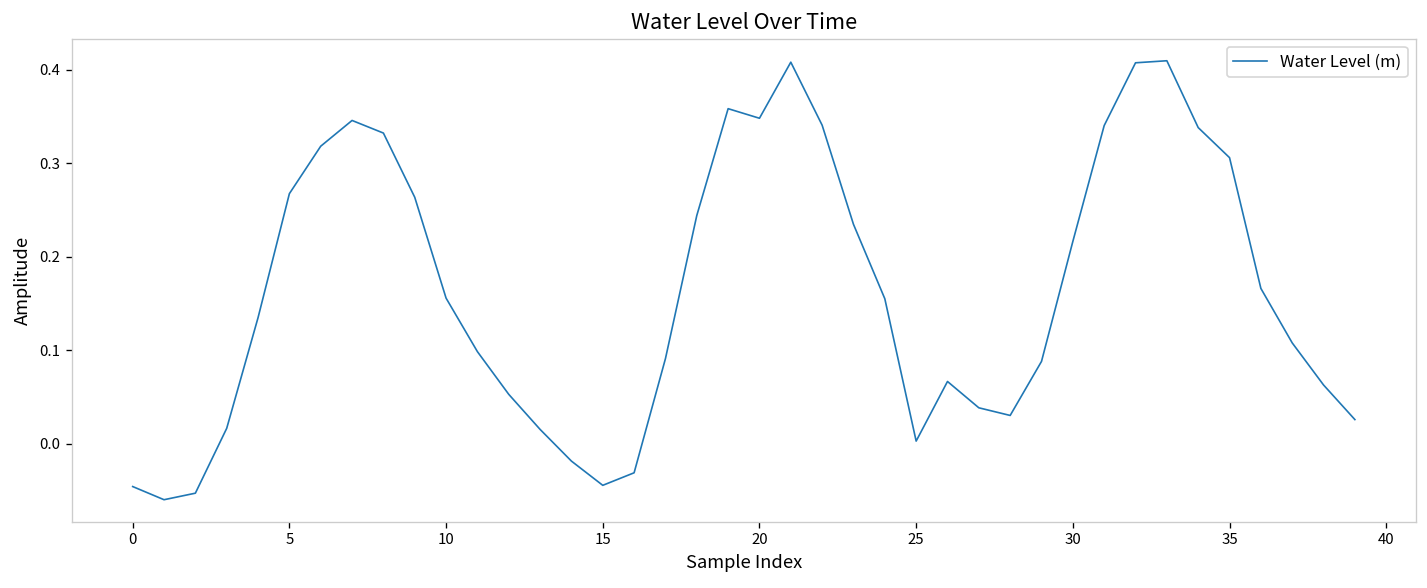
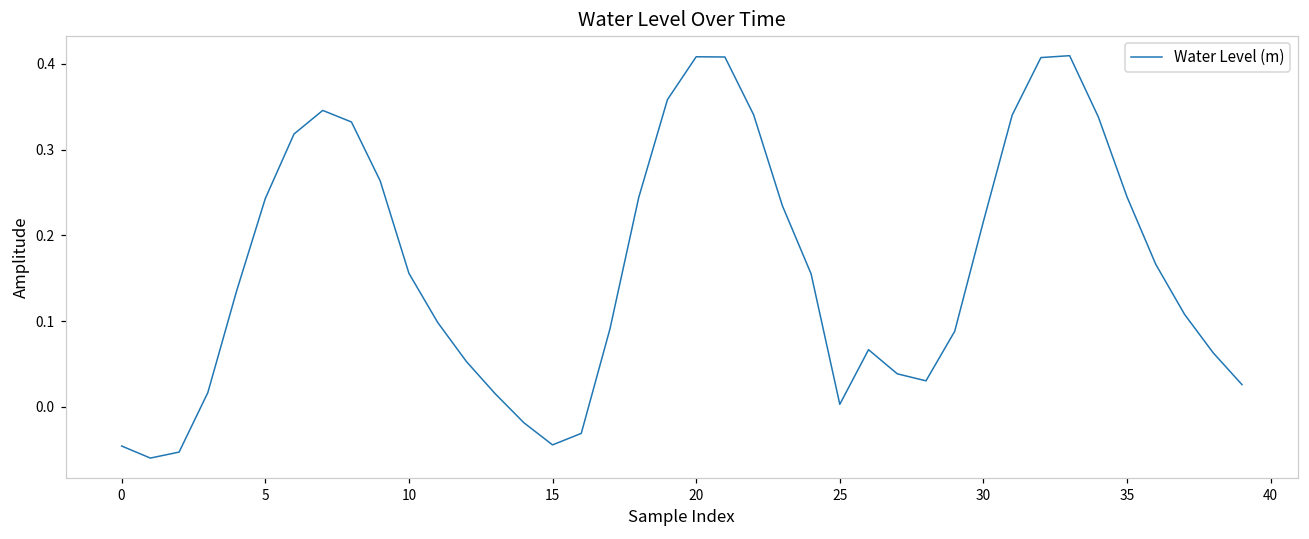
  {
    "0": -0.05,
-   "5": 0.27,
+   "5": 0.24,
    "10": 0.16,
    "15": -0.04,
-   "20": 0.35,
+   "20": 0.41,
    "25": 0.00,
    "30": 0.22,
-   "35": 0.31
+   "35": 0.24
  }
